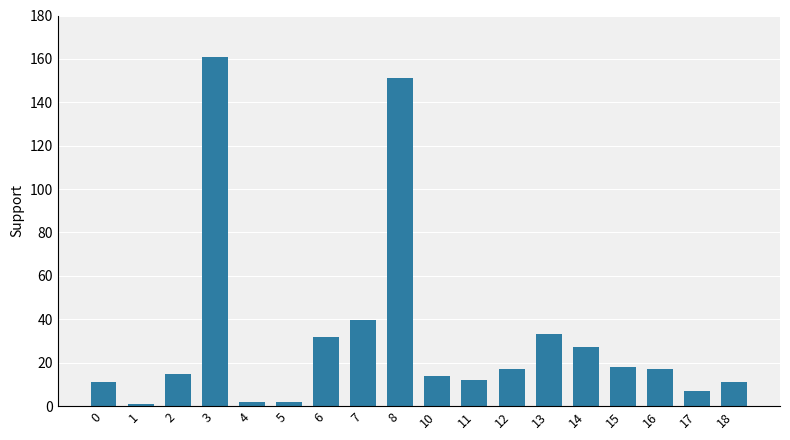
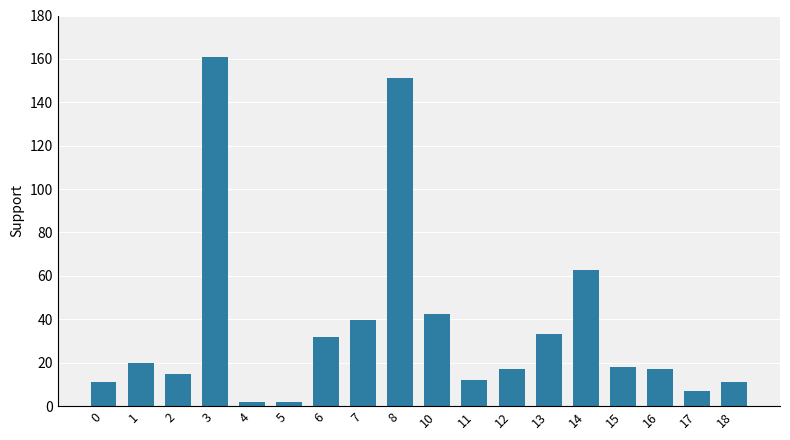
  {
    "0": 11,
-   "1": 1,
+   "1": 20,
    "2": 15,
    "3": 161,
    "4": 2,
    "5": 2,
    "6": 32,
    "7": 40,
    "8": 151,
-   "10": 14,
+   "10": 42,
    "11": 12,
    "12": 17,
    "13": 33,
-   "14": 27,
+   "14": 63,
    "15": 18,
    "16": 17,
    "17": 7,
    "18": 11
  }
